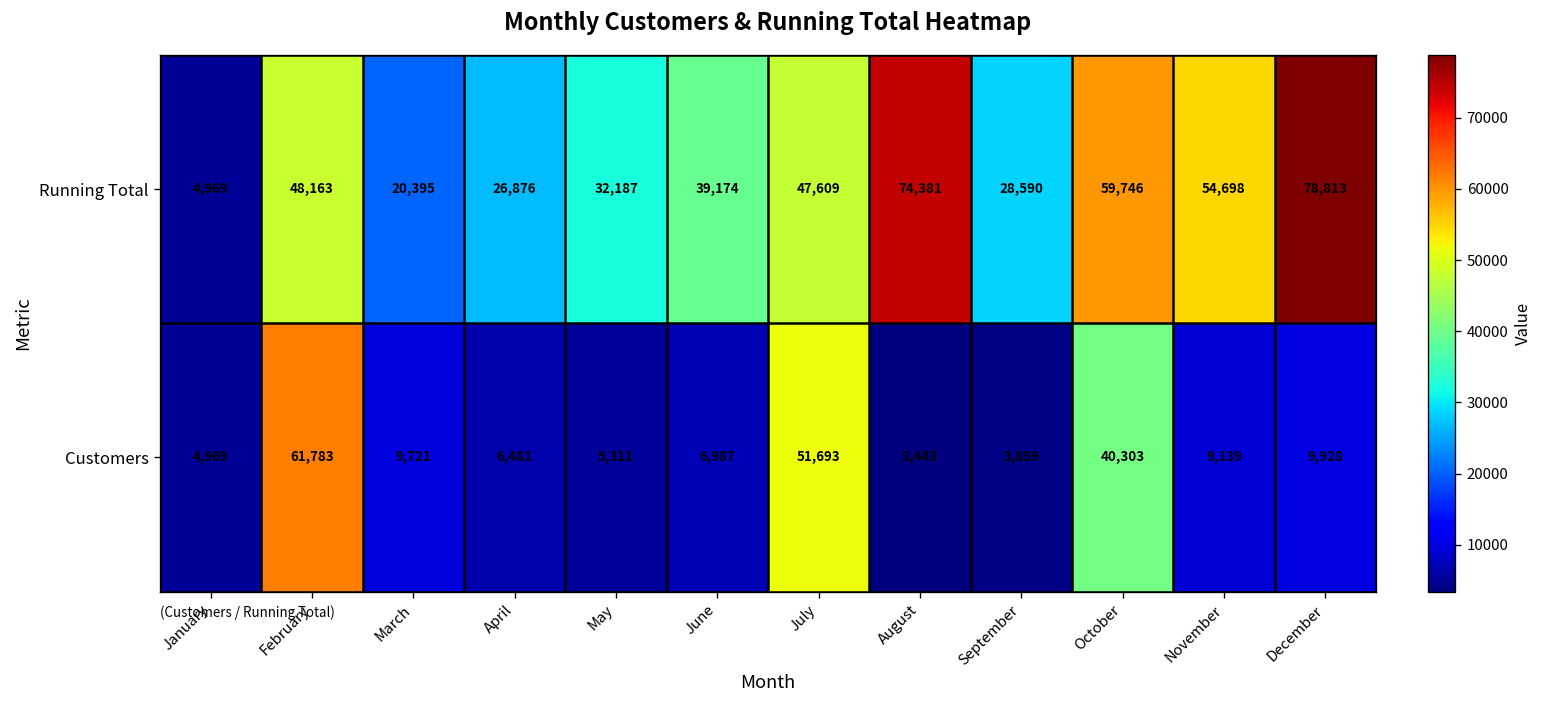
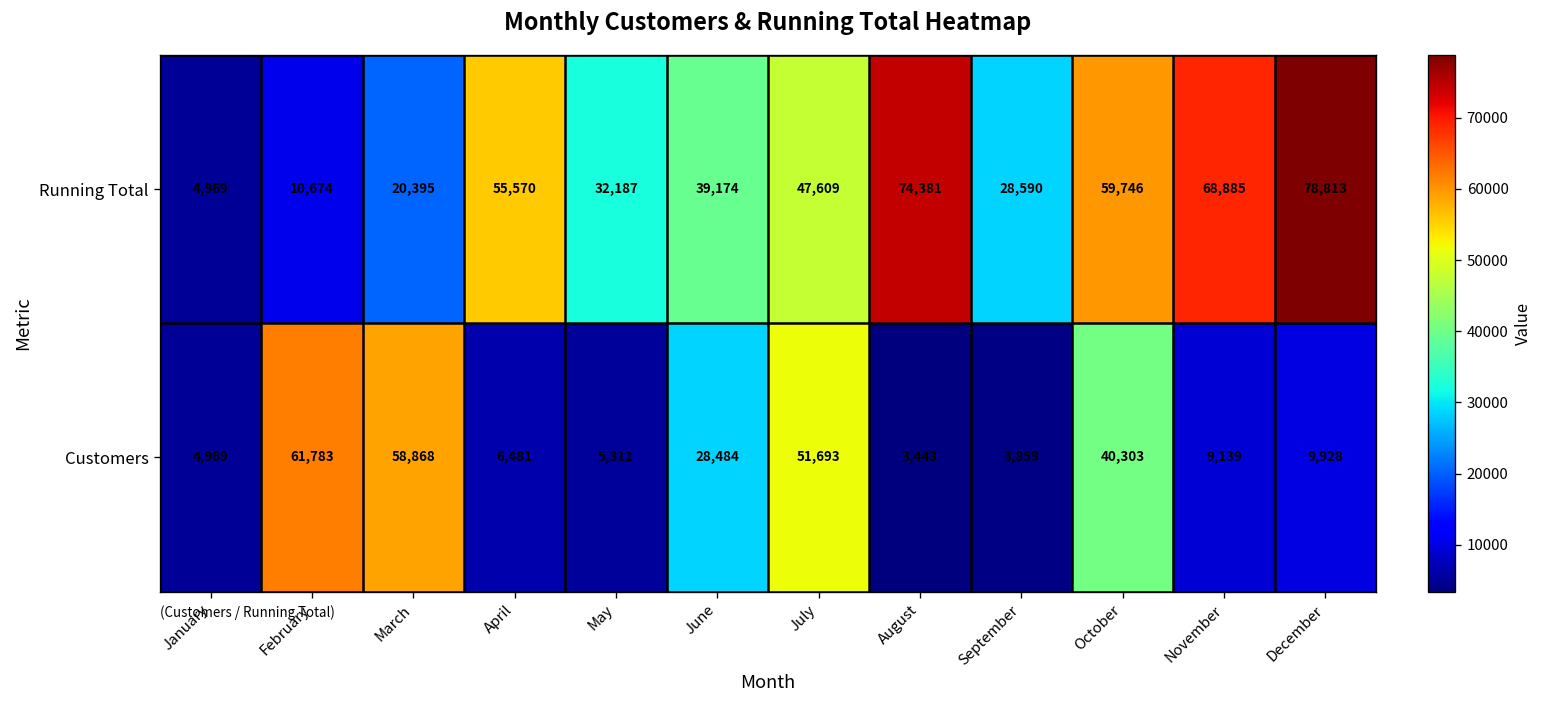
  {
    "Running Total": {
      "January": "4,969",
-     "February": "48,163",
+     "February": "10,674",
      "March": "20,395",
-     "April": "26,876",
+     "April": "55,570",
      "May": "32,187",
      "June": "39,174",
      "July": "47,609",
      "August": "74,381",
      "September": "28,590",
      "October": "59,746",
-     "November": "54,698",
+     "November": "68,885",
      "December": "78,813"
    },
    "Customers": {
      "January": "4,969",
      "February": "61,783",
-     "March": "9,721",
+     "March": "58,868",
      "April": "6,481",
      "May": "5,311",
-     "June": "6,987",
+     "June": "28,484",
      "July": "51,693",
      "August": "3,443",
      "September": "3,859",
      "October": "40,303",
      "November": "9,139",
      "December": "9,928"
    }
  }
